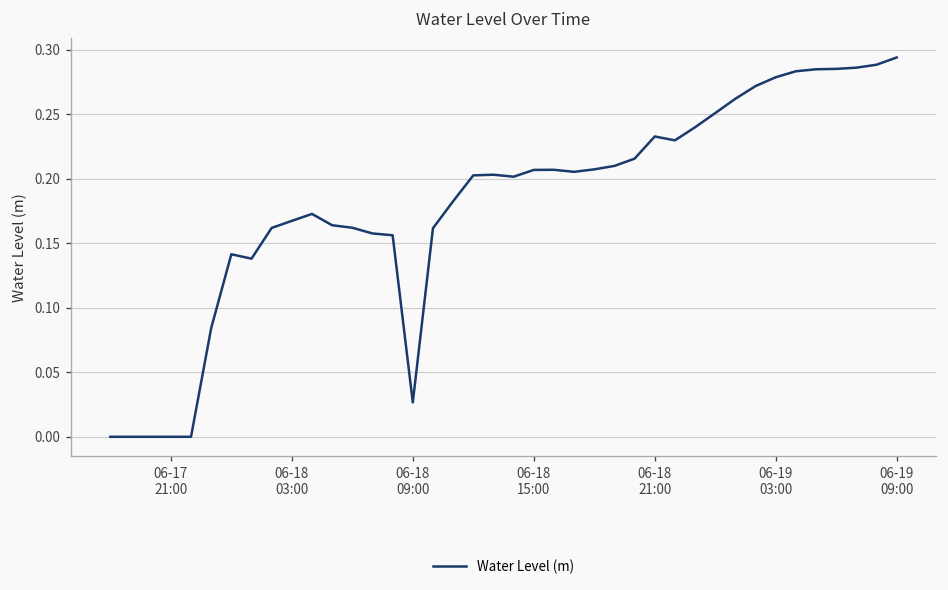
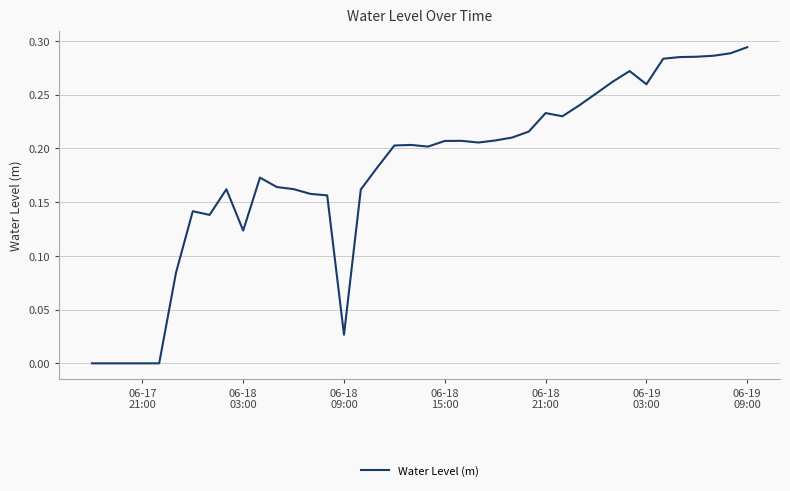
  {
    "06-17 21:00": 0.000,
-   "06-18 03:00": 0.167,
+   "06-18 03:00": 0.124,
    "06-18 09:00": 0.027,
    "06-18 15:00": 0.207,
    "06-18 21:00": 0.233,
-   "06-19 03:00": 0.279,
+   "06-19 03:00": 0.260,
    "06-19 09:00": 0.294
  }
